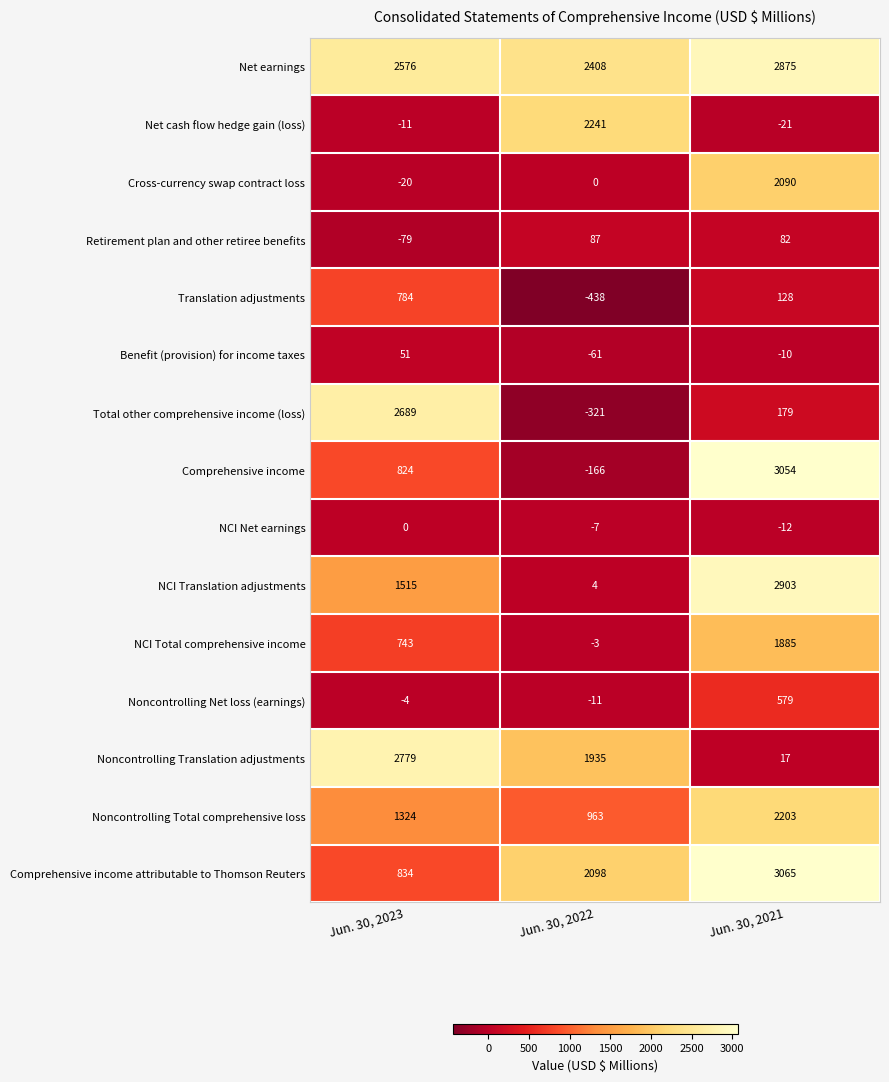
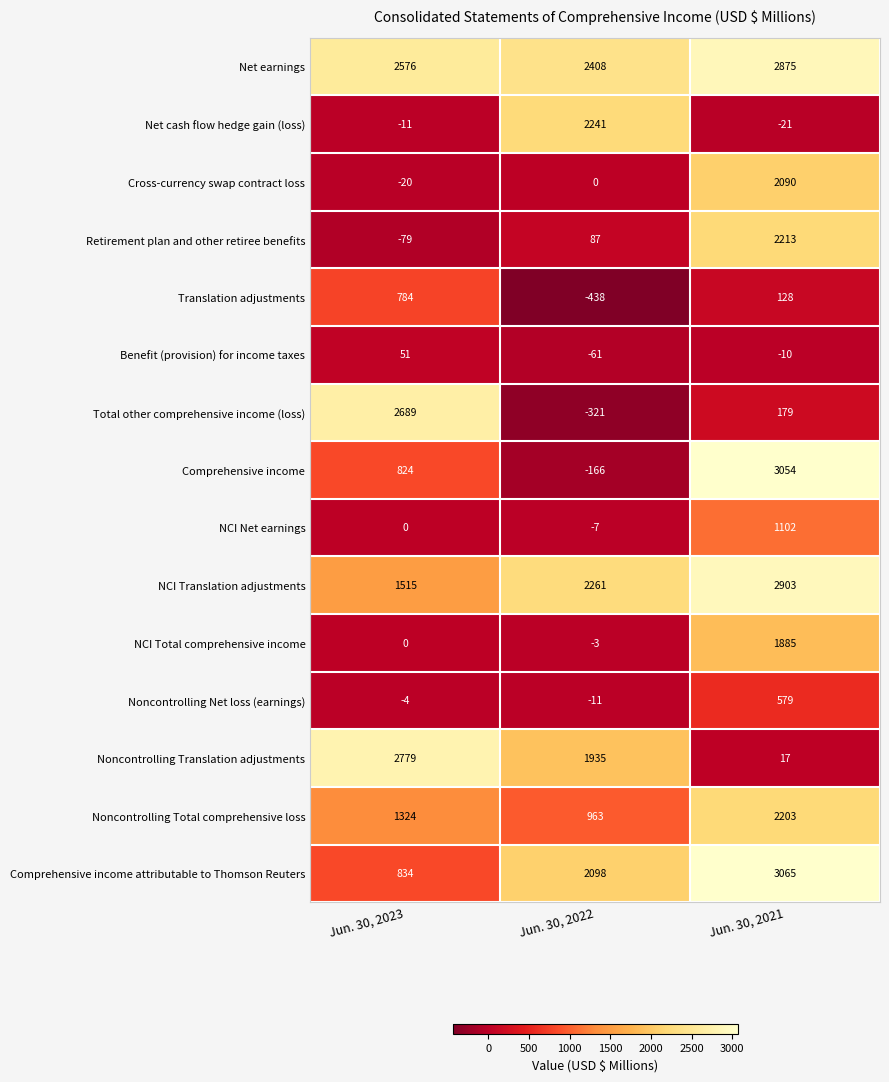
  {
    "Net earnings": {
      "Jun. 30, 2023": 2576,
      "Jun. 30, 2022": 2408,
      "Jun. 30, 2021": 2875
    },
    "Net cash flow hedge gain (loss)": {
      "Jun. 30, 2023": -11,
      "Jun. 30, 2022": 2241,
      "Jun. 30, 2021": -21
    },
    "Cross-currency swap contract loss": {
      "Jun. 30, 2023": -20,
      "Jun. 30, 2022": 0,
      "Jun. 30, 2021": 2090
    },
    "Retirement plan and other retiree benefits": {
      "Jun. 30, 2023": -79,
      "Jun. 30, 2022": 87,
-     "Jun. 30, 2021": 82
+     "Jun. 30, 2021": 2213
    },
    "Translation adjustments": {
      "Jun. 30, 2023": 784,
      "Jun. 30, 2022": -438,
      "Jun. 30, 2021": 128
    },
    "Benefit (provision) for income taxes": {
      "Jun. 30, 2023": 51,
      "Jun. 30, 2022": -61,
      "Jun. 30, 2021": -10
    },
    "Total other comprehensive income (loss)": {
      "Jun. 30, 2023": 2689,
      "Jun. 30, 2022": -321,
      "Jun. 30, 2021": 179
    },
    "Comprehensive income": {
      "Jun. 30, 2023": 824,
      "Jun. 30, 2022": -166,
      "Jun. 30, 2021": 3054
    },
    "NCI Net earnings": {
      "Jun. 30, 2023": 0,
      "Jun. 30, 2022": -7,
-     "Jun. 30, 2021": -12
+     "Jun. 30, 2021": 1102
    },
    "NCI Translation adjustments": {
      "Jun. 30, 2023": 1515,
-     "Jun. 30, 2022": 4,
+     "Jun. 30, 2022": 2261,
      "Jun. 30, 2021": 2903
    },
    "NCI Total comprehensive income": {
-     "Jun. 30, 2023": 743,
+     "Jun. 30, 2023": 0,
      "Jun. 30, 2022": -3,
      "Jun. 30, 2021": 1885
    },
    "Noncontrolling Net loss (earnings)": {
      "Jun. 30, 2023": -4,
      "Jun. 30, 2022": -11,
      "Jun. 30, 2021": 579
    },
    "Noncontrolling Translation adjustments": {
      "Jun. 30, 2023": 2779,
      "Jun. 30, 2022": 1935,
      "Jun. 30, 2021": 17
    },
    "Noncontrolling Total comprehensive loss": {
      "Jun. 30, 2023": 1324,
      "Jun. 30, 2022": 963,
      "Jun. 30, 2021": 2203
    },
    "Comprehensive income attributable to Thomson Reuters": {
      "Jun. 30, 2023": 834,
      "Jun. 30, 2022": 2098,
      "Jun. 30, 2021": 3065
    }
  }
